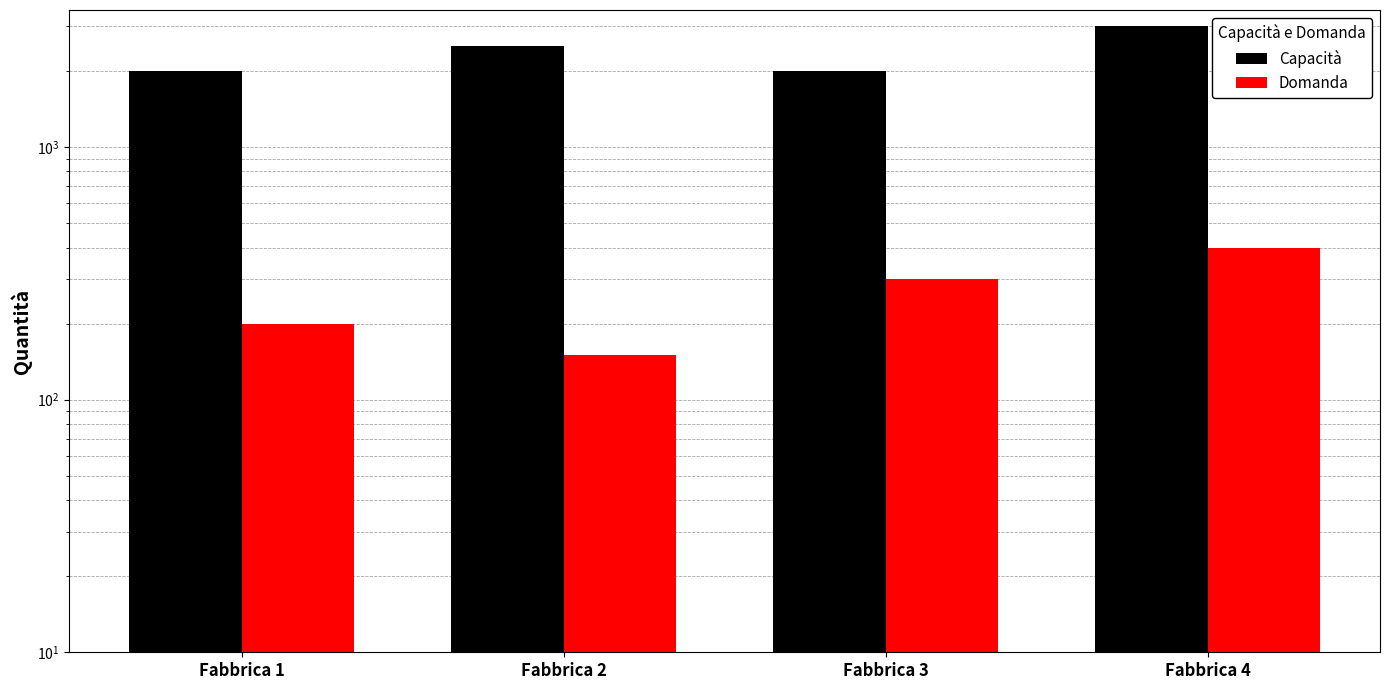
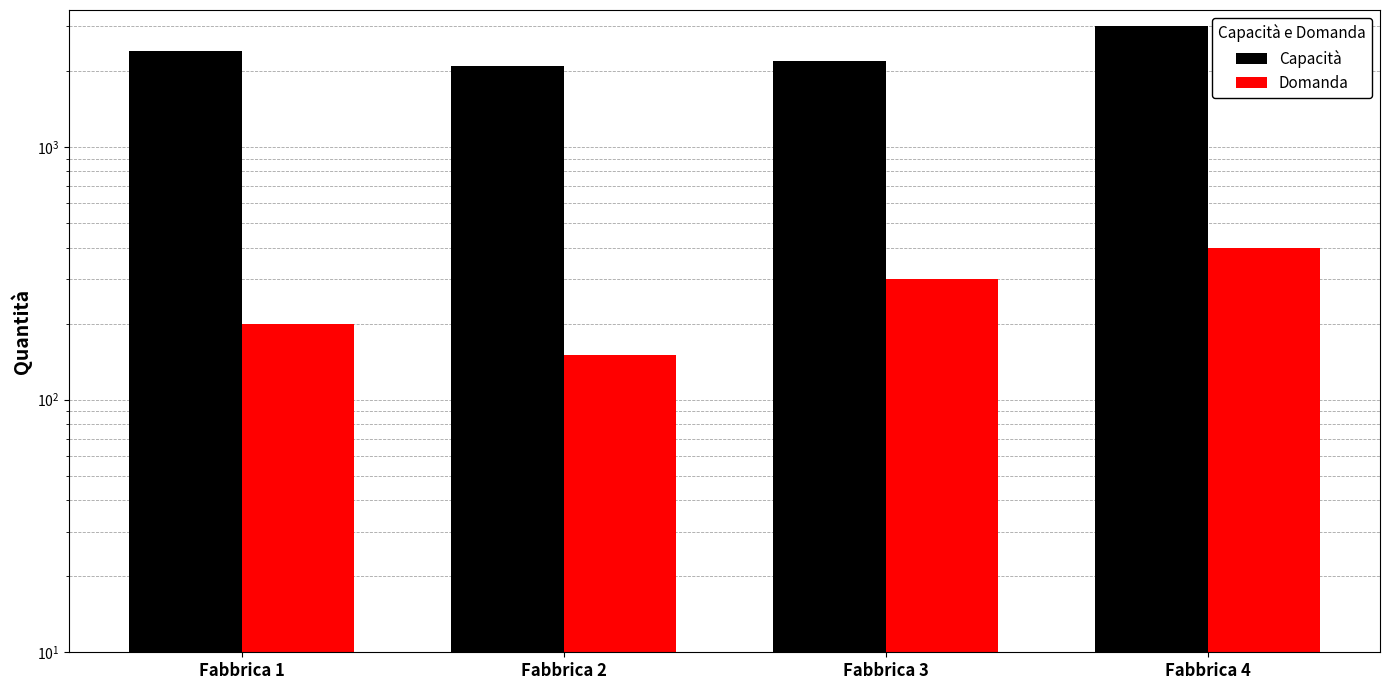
  {
    "Capacità": {
-     "Fabbrica 1": 2000,
-     "Fabbrica 2": 2500,
-     "Fabbrica 3": 2000,
+     "Fabbrica 1": 2400,
+     "Fabbrica 2": 2100,
+     "Fabbrica 3": 2200,
      "Fabbrica 4": 3000
    },
    "Domanda": {
      "Fabbrica 1": 200,
      "Fabbrica 2": 150,
      "Fabbrica 3": 300,
      "Fabbrica 4": 400
    }
  }
